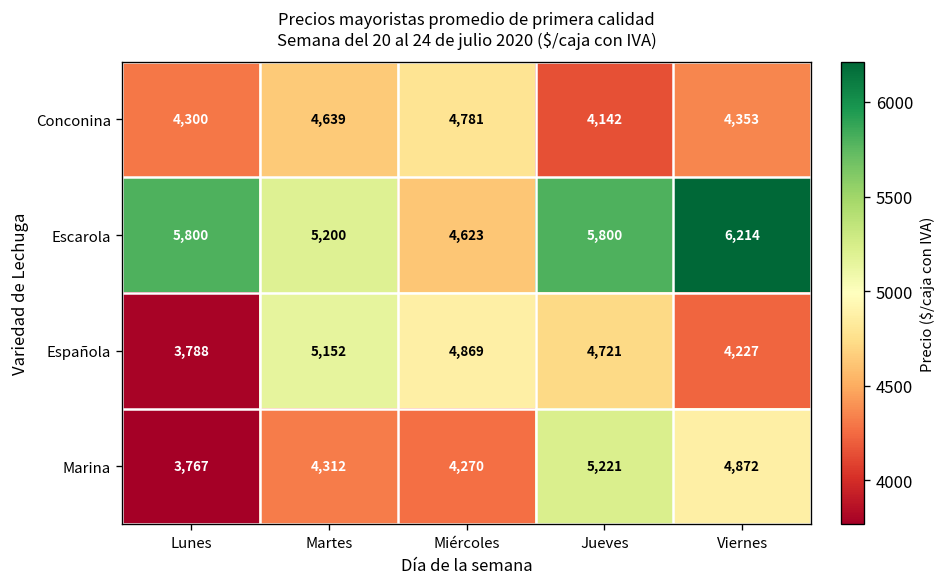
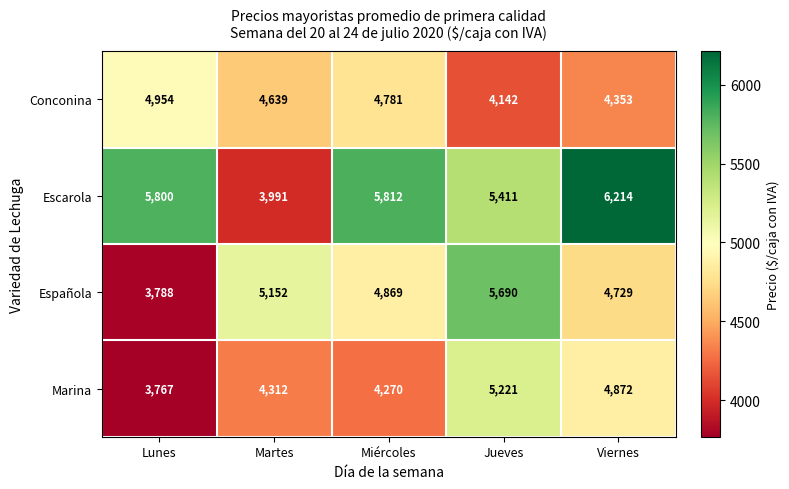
  {
    "Conconina": {
-     "Lunes": "4,300",
+     "Lunes": "4,954",
      "Martes": "4,639",
      "Miércoles": "4,781",
      "Jueves": "4,142",
      "Viernes": "4,353"
    },
    "Escarola": {
      "Lunes": "5,800",
-     "Martes": "5,200",
-     "Miércoles": "4,623",
-     "Jueves": "5,800",
+     "Martes": "3,991",
+     "Miércoles": "5,812",
+     "Jueves": "5,411",
      "Viernes": "6,214"
    },
    "Española": {
      "Lunes": "3,788",
      "Martes": "5,152",
      "Miércoles": "4,869",
-     "Jueves": "4,721",
-     "Viernes": "4,227"
+     "Jueves": "5,690",
+     "Viernes": "4,729"
    },
    "Marina": {
      "Lunes": "3,767",
      "Martes": "4,312",
      "Miércoles": "4,270",
      "Jueves": "5,221",
      "Viernes": "4,872"
    }
  }
